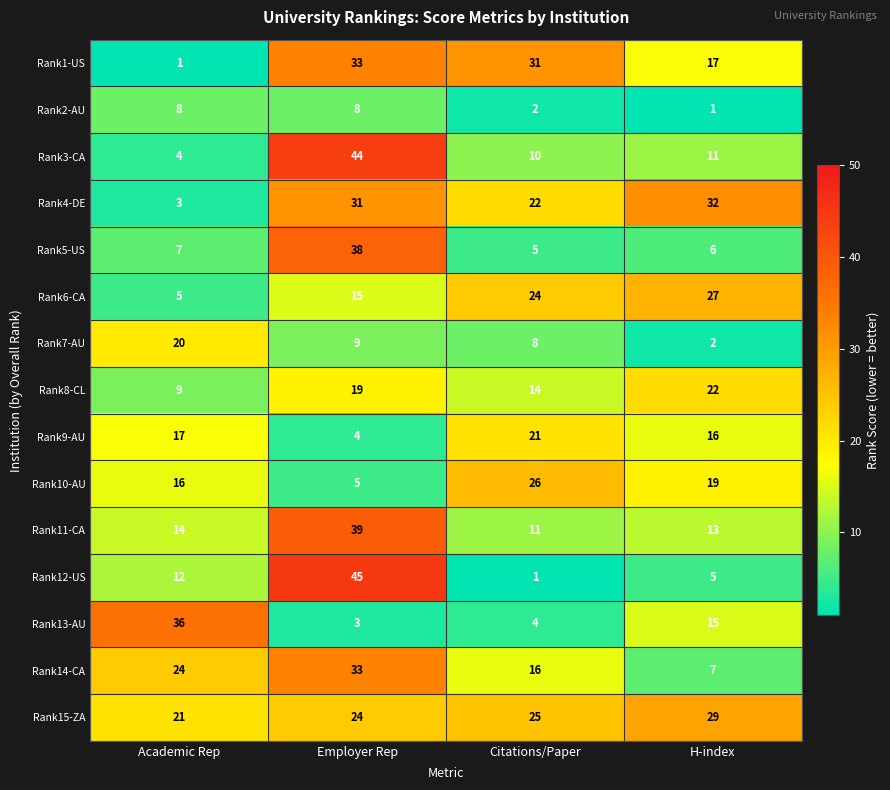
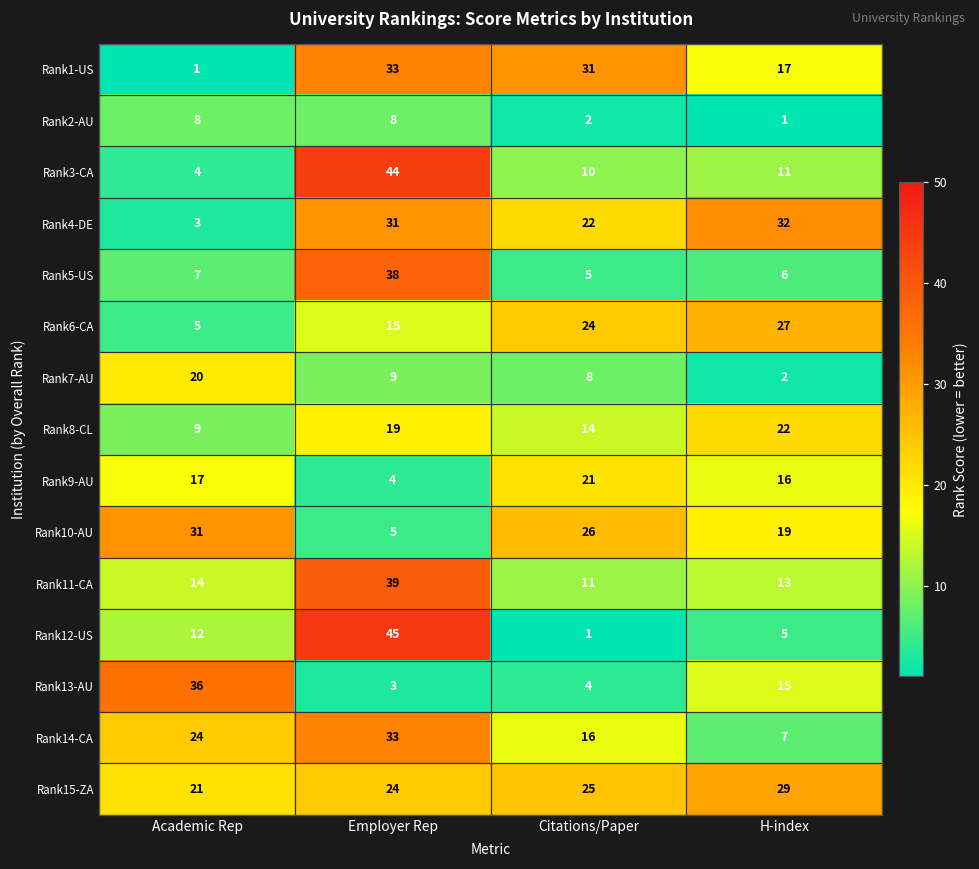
  {
    "Rank1-US": {
      "Academic Rep": 1,
      "Employer Rep": 33,
      "Citations/Paper": 31,
      "H-index": 17
    },
    "Rank2-AU": {
      "Academic Rep": 8,
      "Employer Rep": 8,
      "Citations/Paper": 2,
      "H-index": 1
    },
    "Rank3-CA": {
      "Academic Rep": 4,
      "Employer Rep": 44,
      "Citations/Paper": 10,
      "H-index": 11
    },
    "Rank4-DE": {
      "Academic Rep": 3,
      "Employer Rep": 31,
      "Citations/Paper": 22,
      "H-index": 32
    },
    "Rank5-US": {
      "Academic Rep": 7,
      "Employer Rep": 38,
      "Citations/Paper": 5,
      "H-index": 6
    },
    "Rank6-CA": {
      "Academic Rep": 5,
      "Employer Rep": 15,
      "Citations/Paper": 24,
      "H-index": 27
    },
    "Rank7-AU": {
      "Academic Rep": 20,
      "Employer Rep": 9,
      "Citations/Paper": 8,
      "H-index": 2
    },
    "Rank8-CL": {
      "Academic Rep": 9,
      "Employer Rep": 19,
      "Citations/Paper": 14,
      "H-index": 22
    },
    "Rank9-AU": {
      "Academic Rep": 17,
      "Employer Rep": 4,
      "Citations/Paper": 21,
      "H-index": 16
    },
    "Rank10-AU": {
-     "Academic Rep": 16,
+     "Academic Rep": 31,
      "Employer Rep": 5,
      "Citations/Paper": 26,
      "H-index": 19
    },
    "Rank11-CA": {
      "Academic Rep": 14,
      "Employer Rep": 39,
      "Citations/Paper": 11,
      "H-index": 13
    },
    "Rank12-US": {
      "Academic Rep": 12,
      "Employer Rep": 45,
      "Citations/Paper": 1,
      "H-index": 5
    },
    "Rank13-AU": {
      "Academic Rep": 36,
      "Employer Rep": 3,
      "Citations/Paper": 4,
      "H-index": 15
    },
    "Rank14-CA": {
      "Academic Rep": 24,
      "Employer Rep": 33,
      "Citations/Paper": 16,
      "H-index": 7
    },
    "Rank15-ZA": {
      "Academic Rep": 21,
      "Employer Rep": 24,
      "Citations/Paper": 25,
      "H-index": 29
    }
  }
